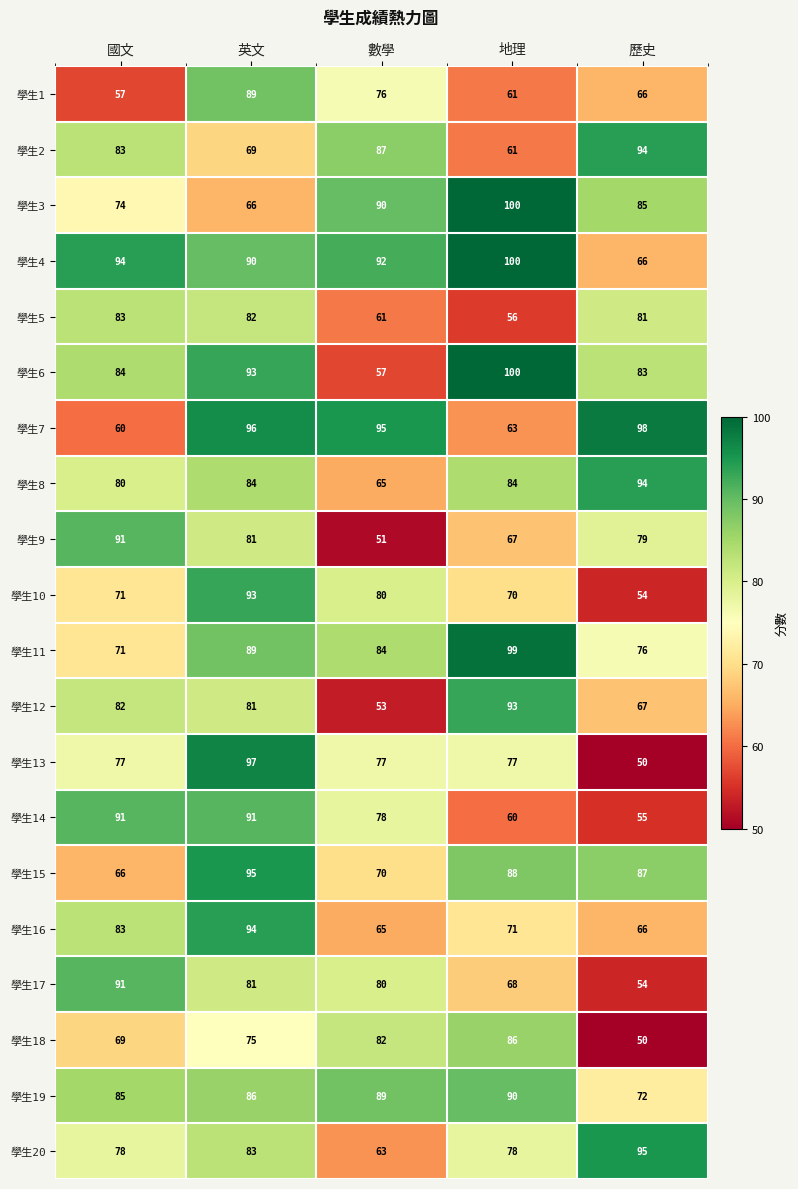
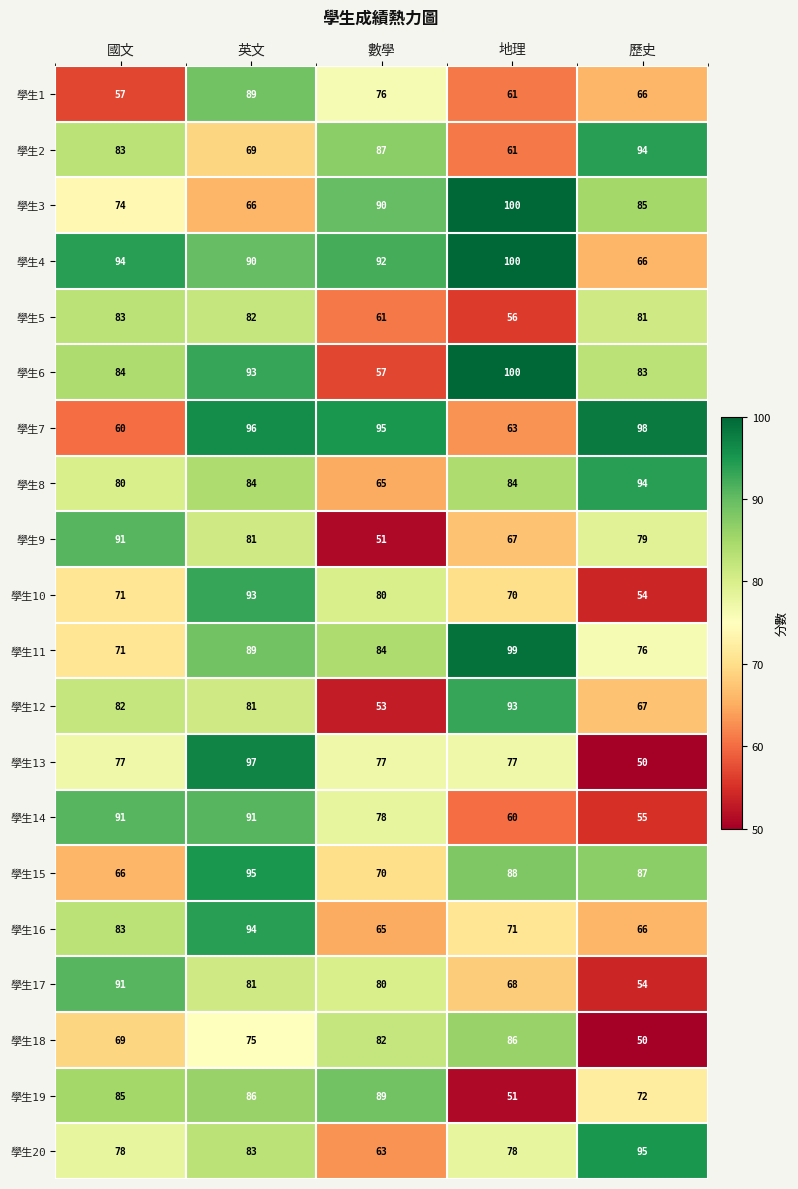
  {
    "學生1": {
      "國文": 57,
      "英文": 89,
      "數學": 76,
      "地理": 61,
      "歷史": 66
    },
    "學生2": {
      "國文": 83,
      "英文": 69,
      "數學": 87,
      "地理": 61,
      "歷史": 94
    },
    "學生3": {
      "國文": 74,
      "英文": 66,
      "數學": 90,
      "地理": 100,
      "歷史": 85
    },
    "學生4": {
      "國文": 94,
      "英文": 90,
      "數學": 92,
      "地理": 100,
      "歷史": 66
    },
    "學生5": {
      "國文": 83,
      "英文": 82,
      "數學": 61,
      "地理": 56,
      "歷史": 81
    },
    "學生6": {
      "國文": 84,
      "英文": 93,
      "數學": 57,
      "地理": 100,
      "歷史": 83
    },
    "學生7": {
      "國文": 60,
      "英文": 96,
      "數學": 95,
      "地理": 63,
      "歷史": 98
    },
    "學生8": {
      "國文": 80,
      "英文": 84,
      "數學": 65,
      "地理": 84,
      "歷史": 94
    },
    "學生9": {
      "國文": 91,
      "英文": 81,
      "數學": 51,
      "地理": 67,
      "歷史": 79
    },
    "學生10": {
      "國文": 71,
      "英文": 93,
      "數學": 80,
      "地理": 70,
      "歷史": 54
    },
    "學生11": {
      "國文": 71,
      "英文": 89,
      "數學": 84,
      "地理": 99,
      "歷史": 76
    },
    "學生12": {
      "國文": 82,
      "英文": 81,
      "數學": 53,
      "地理": 93,
      "歷史": 67
    },
    "學生13": {
      "國文": 77,
      "英文": 97,
      "數學": 77,
      "地理": 77,
      "歷史": 50
    },
    "學生14": {
      "國文": 91,
      "英文": 91,
      "數學": 78,
      "地理": 60,
      "歷史": 55
    },
    "學生15": {
      "國文": 66,
      "英文": 95,
      "數學": 70,
      "地理": 88,
      "歷史": 87
    },
    "學生16": {
      "國文": 83,
      "英文": 94,
      "數學": 65,
      "地理": 71,
      "歷史": 66
    },
    "學生17": {
      "國文": 91,
      "英文": 81,
      "數學": 80,
      "地理": 68,
      "歷史": 54
    },
    "學生18": {
      "國文": 69,
      "英文": 75,
      "數學": 82,
      "地理": 86,
      "歷史": 50
    },
    "學生19": {
      "國文": 85,
      "英文": 86,
      "數學": 89,
-     "地理": 90,
+     "地理": 51,
      "歷史": 72
    },
    "學生20": {
      "國文": 78,
      "英文": 83,
      "數學": 63,
      "地理": 78,
      "歷史": 95
    }
  }
